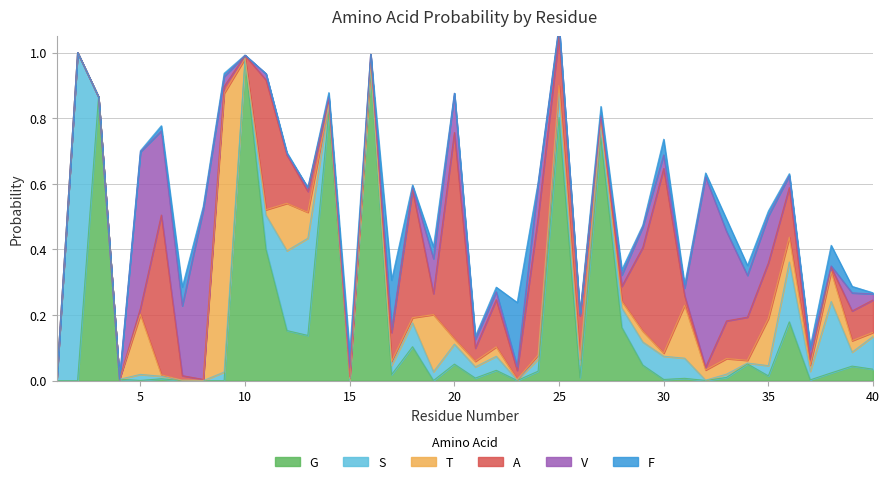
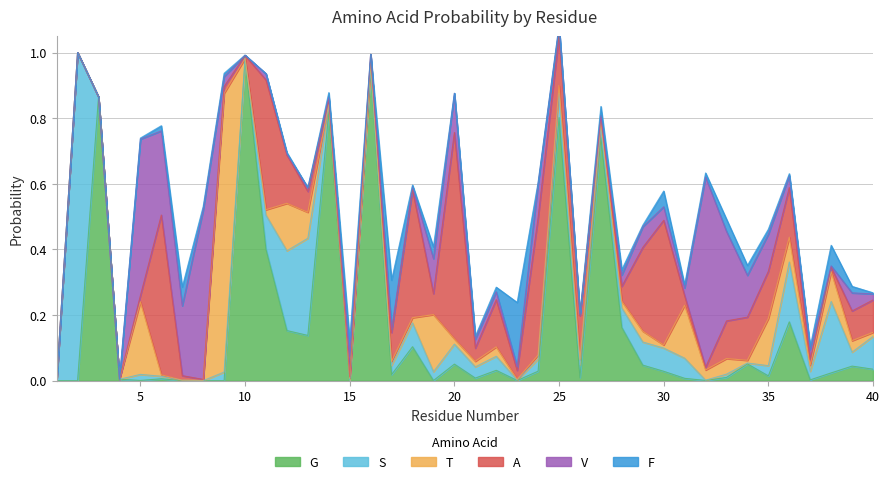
  {
    "G": {
      "5": 0.00,
      "20": 0.05,
      "25": 0.80,
-     "30": 0.00,
+     "30": 0.03,
      "35": 0.01,
      "40": 0.04
    },
    "T": {
-     "5": 0.18,
+     "5": 0.22,
      "20": 0.02,
      "25": 0.02,
      "30": 0.01,
      "35": 0.14,
      "40": 0.01
    },
    "A": {
      "5": 0.02,
      "20": 0.63,
      "25": 0.15,
-     "30": 0.56,
-     "35": 0.17,
+     "30": 0.38,
+     "35": 0.14,
      "40": 0.10
    },
    "V": {
-     "15": 0.03,
+     "15": 0.06,
      "30": 0.04,
-     "35": 0.14
+     "35": 0.11
    }
  }
